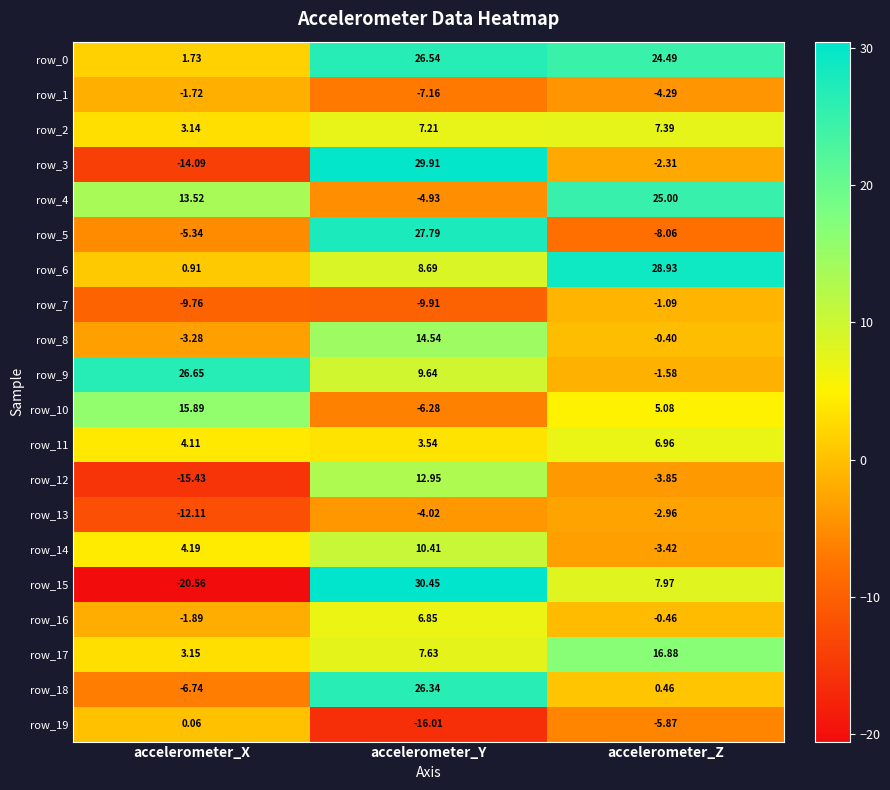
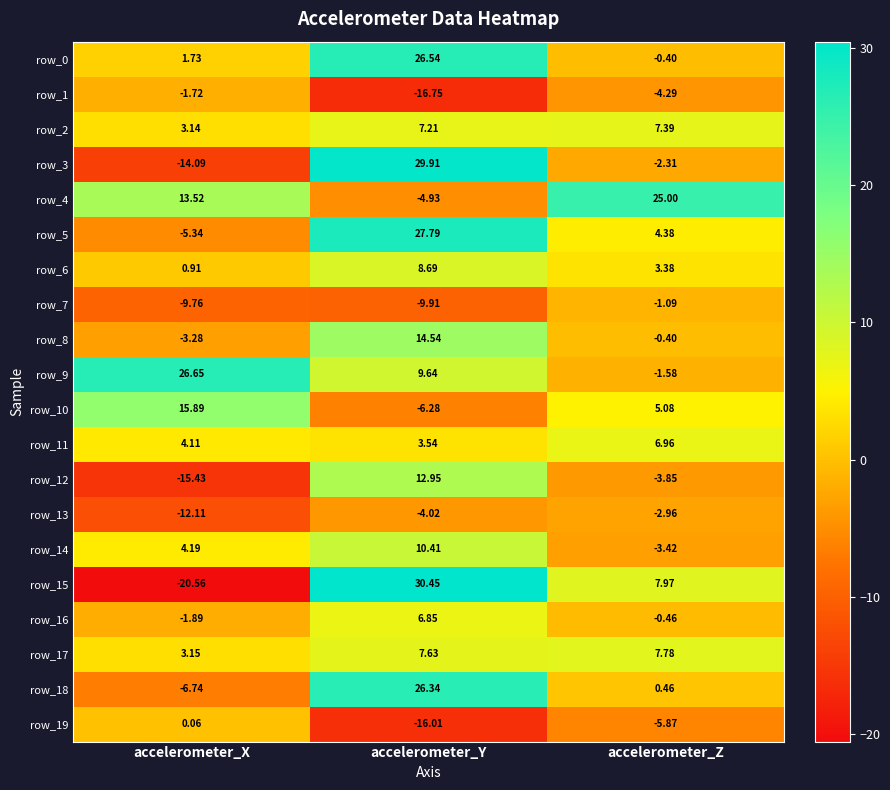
  {
    "row_0": {
      "accelerometer_X": 1.73,
      "accelerometer_Y": 26.54,
-     "accelerometer_Z": 24.49
+     "accelerometer_Z": -0.40
    },
    "row_1": {
      "accelerometer_X": -1.72,
-     "accelerometer_Y": -7.16,
+     "accelerometer_Y": -16.75,
      "accelerometer_Z": -4.29
    },
    "row_2": {
      "accelerometer_X": 3.14,
      "accelerometer_Y": 7.21,
      "accelerometer_Z": 7.39
    },
    "row_3": {
      "accelerometer_X": -14.09,
      "accelerometer_Y": 29.91,
      "accelerometer_Z": -2.31
    },
    "row_4": {
      "accelerometer_X": 13.52,
      "accelerometer_Y": -4.93,
      "accelerometer_Z": 25.00
    },
    "row_5": {
      "accelerometer_X": -5.34,
      "accelerometer_Y": 27.79,
-     "accelerometer_Z": -8.06
+     "accelerometer_Z": 4.38
    },
    "row_6": {
      "accelerometer_X": 0.91,
      "accelerometer_Y": 8.69,
-     "accelerometer_Z": 28.93
+     "accelerometer_Z": 3.38
    },
    "row_7": {
      "accelerometer_X": -9.76,
      "accelerometer_Y": -9.91,
      "accelerometer_Z": -1.09
    },
    "row_8": {
      "accelerometer_X": -3.28,
      "accelerometer_Y": 14.54,
      "accelerometer_Z": -0.40
    },
    "row_9": {
      "accelerometer_X": 26.65,
      "accelerometer_Y": 9.64,
      "accelerometer_Z": -1.58
    },
    "row_10": {
      "accelerometer_X": 15.89,
      "accelerometer_Y": -6.28,
      "accelerometer_Z": 5.08
    },
    "row_11": {
      "accelerometer_X": 4.11,
      "accelerometer_Y": 3.54,
      "accelerometer_Z": 6.96
    },
    "row_12": {
      "accelerometer_X": -15.43,
      "accelerometer_Y": 12.95,
      "accelerometer_Z": -3.85
    },
    "row_13": {
      "accelerometer_X": -12.11,
      "accelerometer_Y": -4.02,
      "accelerometer_Z": -2.96
    },
    "row_14": {
      "accelerometer_X": 4.19,
      "accelerometer_Y": 10.41,
      "accelerometer_Z": -3.42
    },
    "row_15": {
      "accelerometer_X": -20.56,
      "accelerometer_Y": 30.45,
      "accelerometer_Z": 7.97
    },
    "row_16": {
      "accelerometer_X": -1.89,
      "accelerometer_Y": 6.85,
      "accelerometer_Z": -0.46
    },
    "row_17": {
      "accelerometer_X": 3.15,
      "accelerometer_Y": 7.63,
-     "accelerometer_Z": 16.88
+     "accelerometer_Z": 7.78
    },
    "row_18": {
      "accelerometer_X": -6.74,
      "accelerometer_Y": 26.34,
      "accelerometer_Z": 0.46
    },
    "row_19": {
      "accelerometer_X": 0.06,
      "accelerometer_Y": -16.01,
      "accelerometer_Z": -5.87
    }
  }
